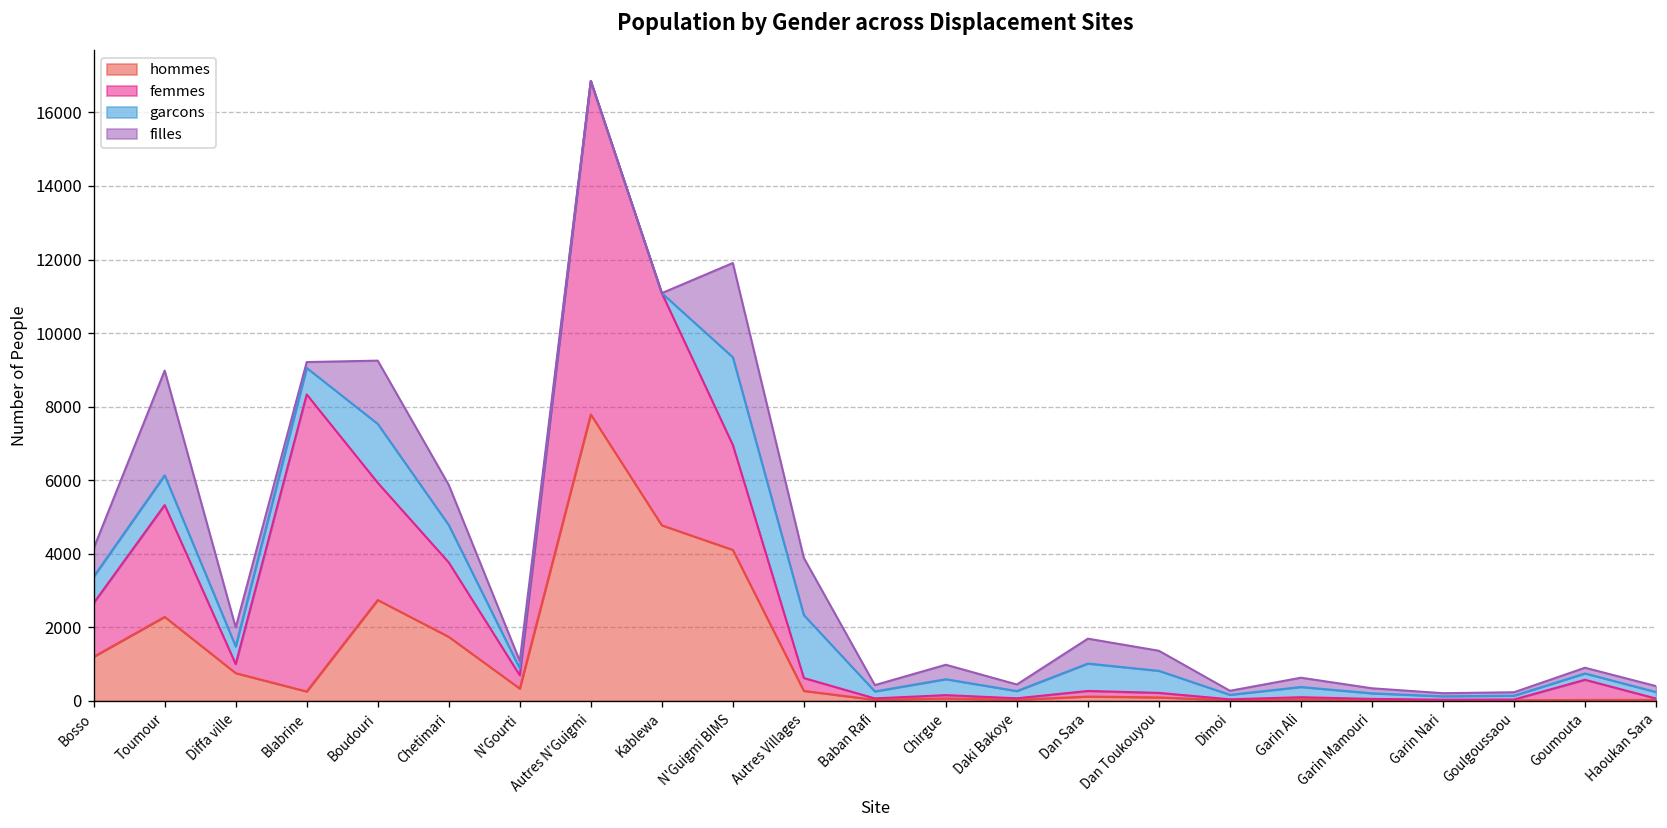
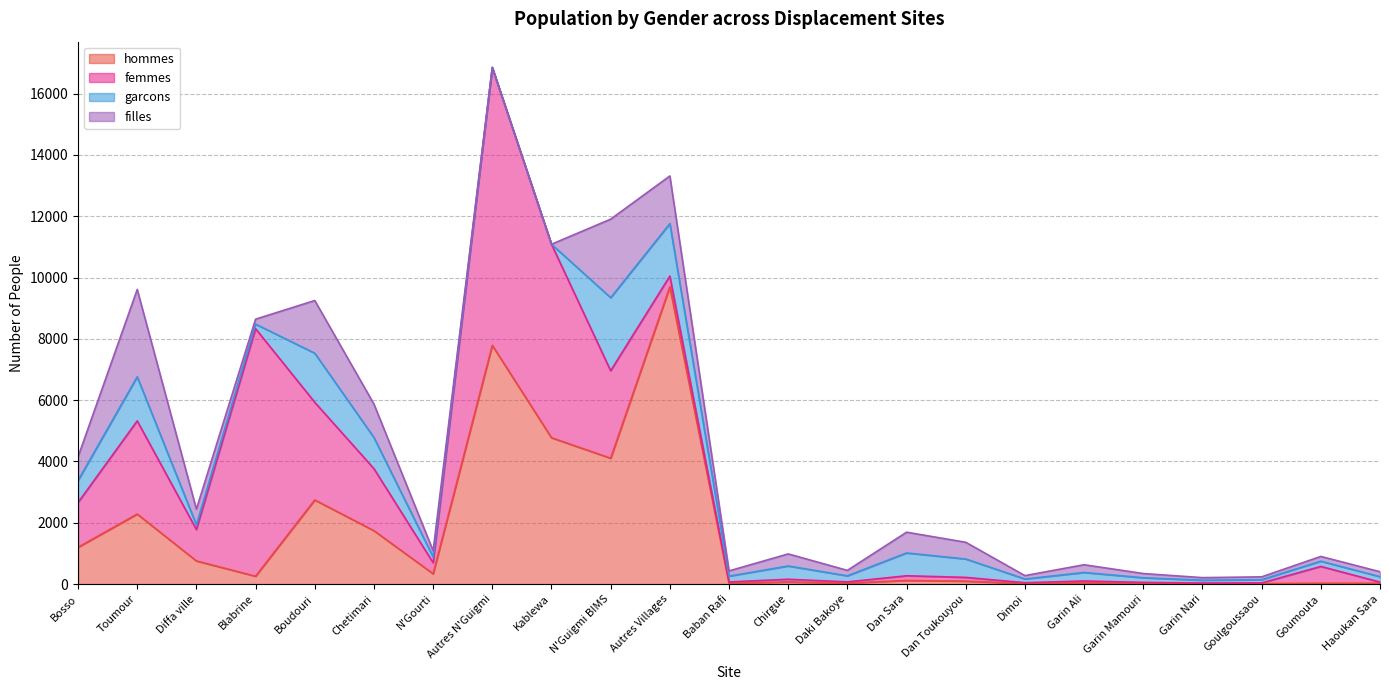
  {
    "hommes": {
      "Bosso": 1200,
      "Toumour": 2300,
      "Diffa ville": 800,
      "Blabrine": 300,
      "Boudouri": 2700,
      "Chetimari": 1700,
      "N'Gourti": 300,
      "Autres N'Guigmi": 7800,
      "Kablewa": 4800,
      "N'Guigmi BIMS": 4100,
-     "Autres Villages": 300,
+     "Autres Villages": 9700,
      "Chirgue": 100,
      "Dan Sara": 100,
      "Dan Toukouyou": 100,
      "Goumouta": 0
    },
    "femmes": {
      "Bosso": 1500,
      "Toumour": 3000,
-     "Diffa ville": 200,
+     "Diffa ville": 1000,
      "Blabrine": 8100,
      "Boudouri": 3200,
      "Chetimari": 2000,
      "N'Gourti": 400,
      "N'Guigmi BIMS": 2900,
      "Autres Villages": 400,
      "Chirgue": 100,
      "Dan Sara": 200,
      "Dan Toukouyou": 100,
      "Goumouta": 500
    },
    "garcons": {
      "Bosso": 700,
-     "Toumour": 800,
-     "Diffa ville": 500,
-     "Blabrine": 700,
+     "Toumour": 1400,
+     "Diffa ville": 100,
+     "Blabrine": 100,
      "Boudouri": 1600,
      "Chetimari": 1000,
      "N'Gourti": 200,
      "N'Guigmi BIMS": 2400,
      "Autres Villages": 1700,
      "Baban Rafi": 200,
      "Chirgue": 400,
      "Daki Bakoye": 200,
      "Dan Sara": 700,
      "Dan Toukouyou": 600,
      "Dimoi": 100,
      "Garin Ali": 300,
      "Garin Mamouri": 200,
      "Garin Nari": 100,
      "Goulgoussaou": 100,
      "Goumouta": 200,
      "Haoukan Sara": 200
    },
    "filles": {
      "Bosso": 800,
      "Toumour": 2800,
      "Diffa ville": 500,
      "Blabrine": 200,
      "Boudouri": 1700,
      "Chetimari": 1100,
      "N'Gourti": 200,
      "N'Guigmi BIMS": 2600,
      "Autres Villages": 1600,
      "Baban Rafi": 200,
      "Chirgue": 400,
      "Daki Bakoye": 200,
      "Dan Sara": 700,
      "Dan Toukouyou": 500,
      "Dimoi": 100,
      "Garin Ali": 300,
      "Garin Mamouri": 100,
      "Garin Nari": 100,
      "Goulgoussaou": 100,
      "Goumouta": 200,
      "Haoukan Sara": 200
    }
  }
